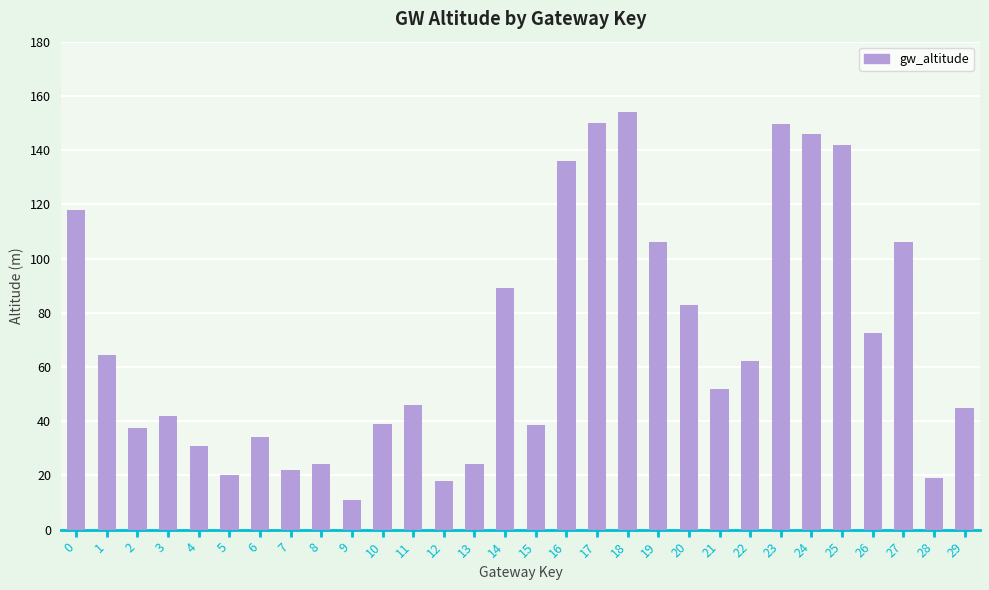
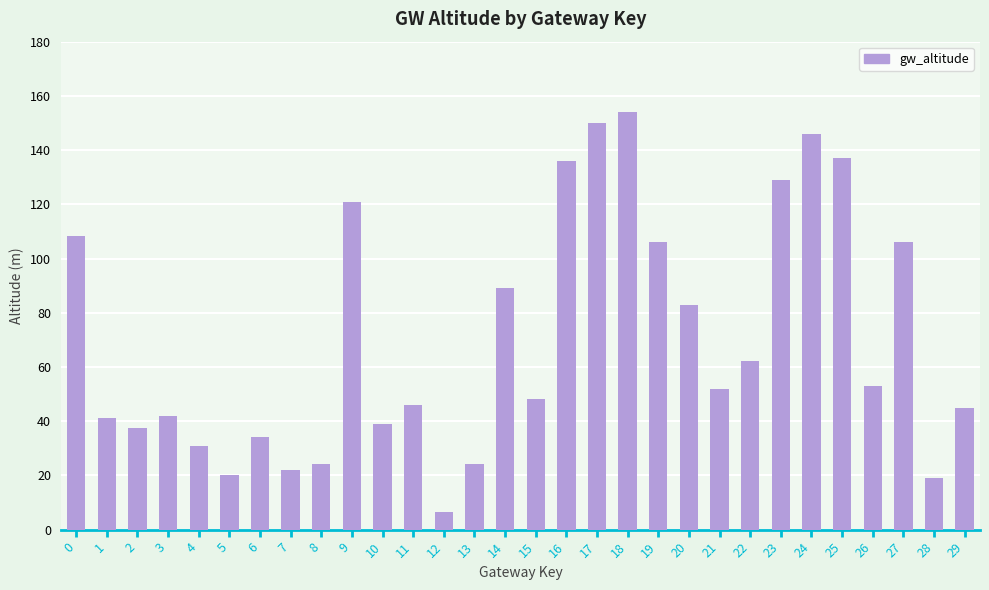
  {
-   "0": 118,
-   "1": 64,
+   "0": 108,
+   "1": 41,
    "2": 38,
    "3": 42,
    "4": 31,
    "5": 20,
    "6": 34,
    "7": 22,
    "8": 24,
-   "9": 11,
+   "9": 121,
    "10": 39,
    "11": 46,
-   "12": 18,
+   "12": 6,
    "13": 24,
    "14": 89,
-   "15": 38,
+   "15": 48,
    "16": 136,
    "17": 150,
    "18": 154,
    "19": 106,
    "20": 83,
    "21": 52,
    "22": 62,
-   "23": 150,
+   "23": 129,
    "24": 146,
-   "25": 142,
-   "26": 73,
+   "25": 137,
+   "26": 53,
    "27": 106,
    "28": 19,
    "29": 45
  }
